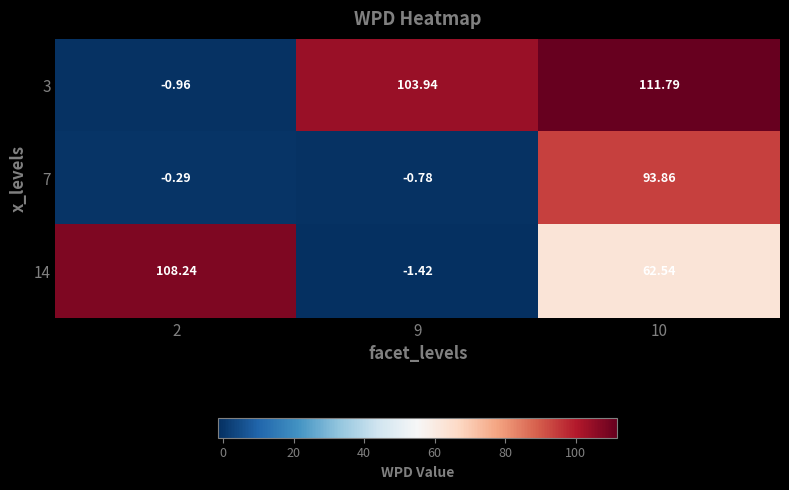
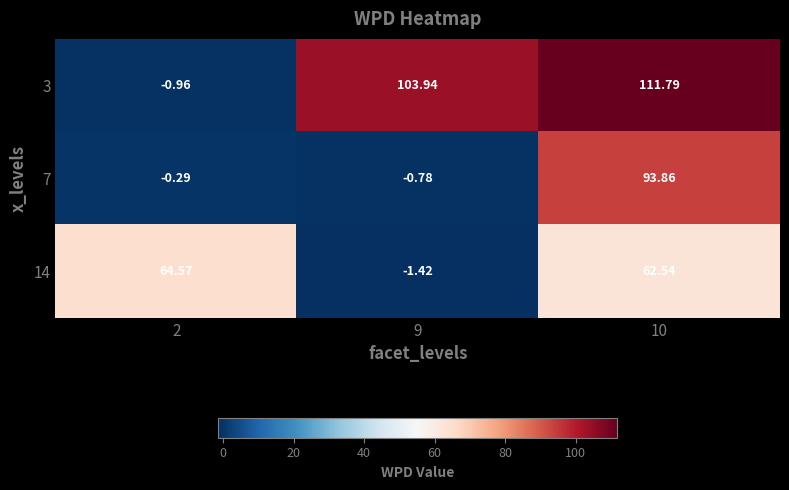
  {
    "3": {
      "2": -0.96,
      "9": 103.94,
      "10": 111.79
    },
    "7": {
      "2": -0.29,
      "9": -0.78,
      "10": 93.86
    },
    "14": {
-     "2": 108.24,
+     "2": 64.57,
      "9": -1.42
    }
  }
